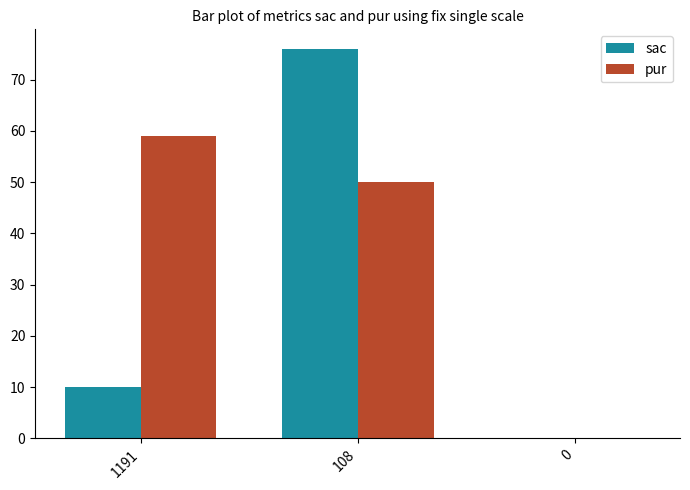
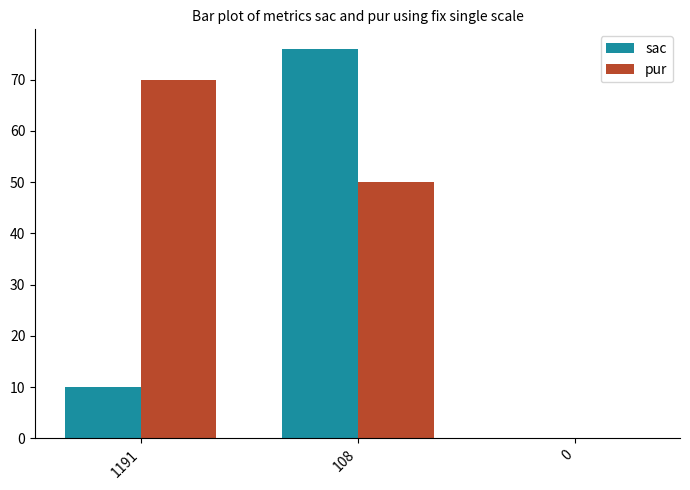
  {
    "sac": {
      "1191": 10,
      "108": 76,
      "0": 0
    },
    "pur": {
-     "1191": 59,
+     "1191": 70,
      "108": 50,
      "0": 0
    }
  }
